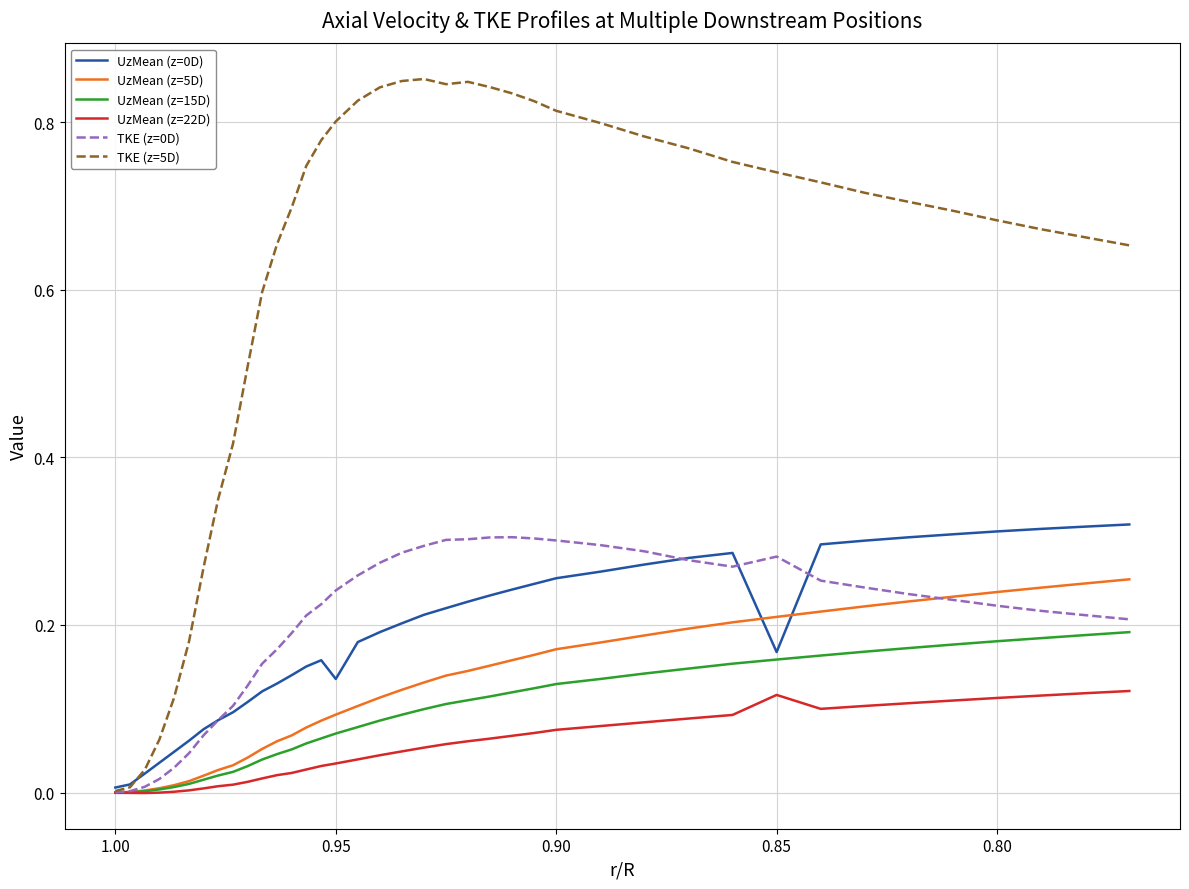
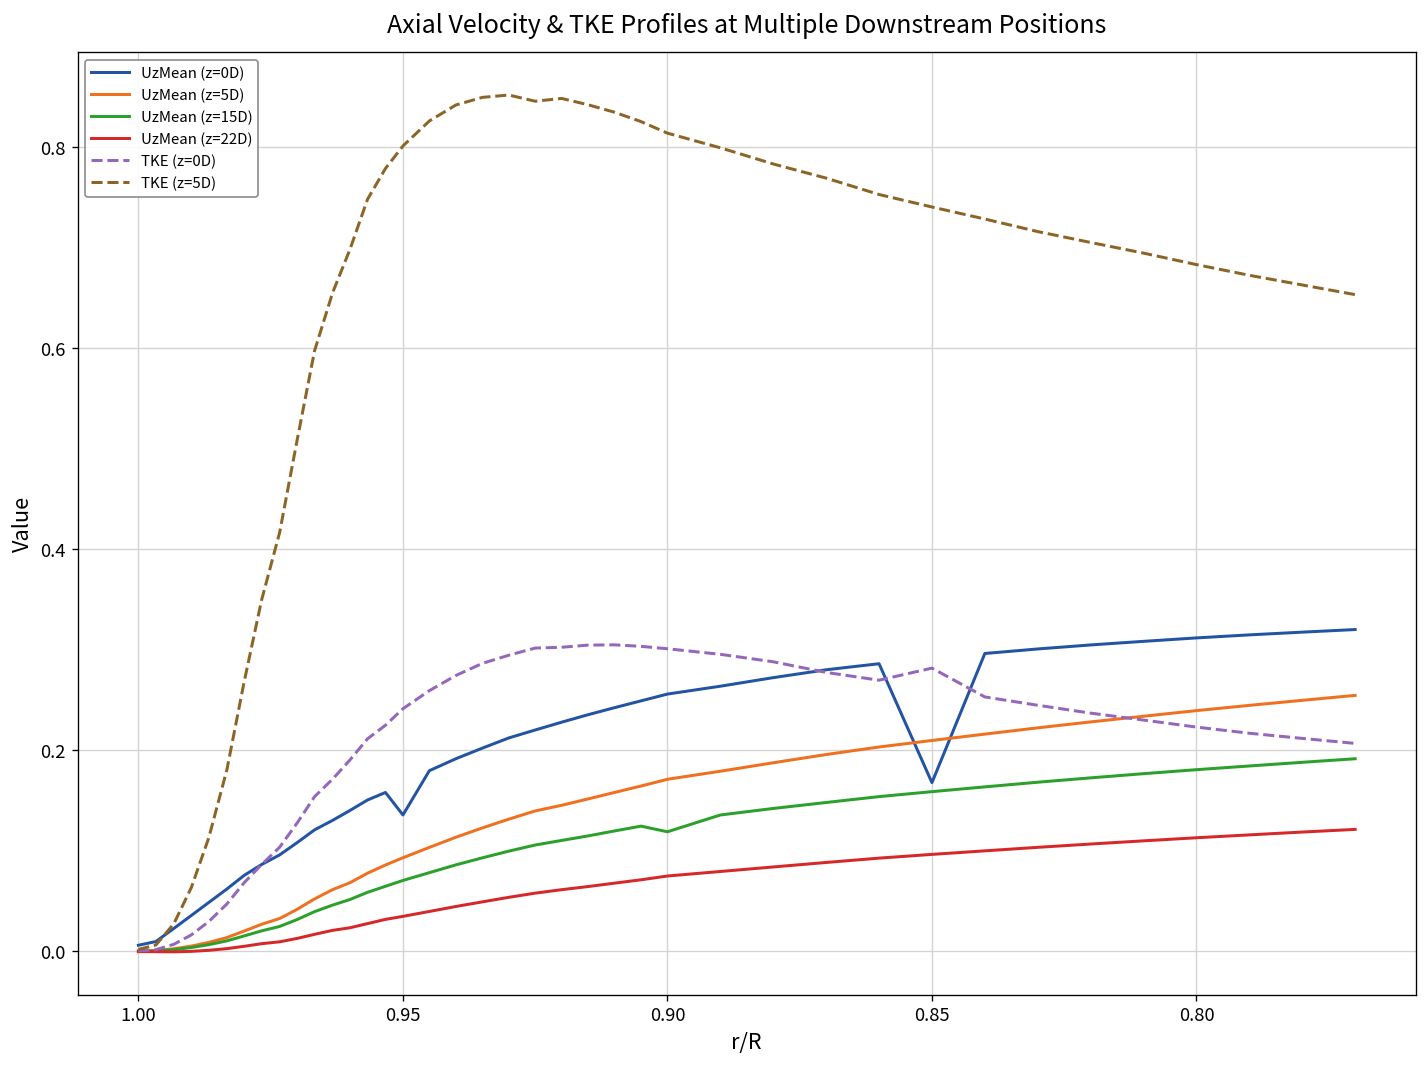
  {
    "UzMean (z=0D)": {
      "1.00": 0.01,
      "0.95": 0.14,
      "0.90": 0.26,
      "0.85": 0.17,
      "0.80": 0.31
    },
    "UzMean (z=5D)": {
      "0.95": 0.09,
      "0.90": 0.17,
      "0.85": 0.21,
      "0.80": 0.24
    },
    "UzMean (z=15D)": {
      "0.95": 0.07,
-     "0.90": 0.13,
+     "0.90": 0.12,
      "0.85": 0.16,
      "0.80": 0.18
    },
    "UzMean (z=22D)": {
      "0.95": 0.03,
      "0.90": 0.07,
-     "0.85": 0.12,
+     "0.85": 0.10,
      "0.80": 0.11
    },
    "TKE (z=0D)": {
      "0.95": 0.24,
      "0.90": 0.30,
      "0.85": 0.28,
      "0.80": 0.22
    },
    "TKE (z=5D)": {
      "0.95": 0.80,
      "0.90": 0.81,
      "0.85": 0.74,
      "0.80": 0.68
    }
  }
